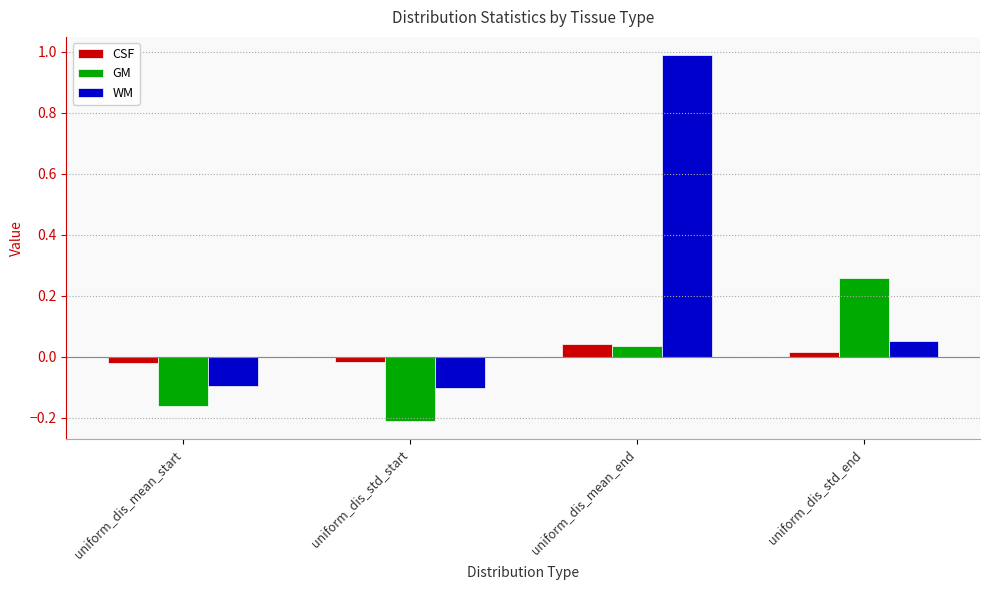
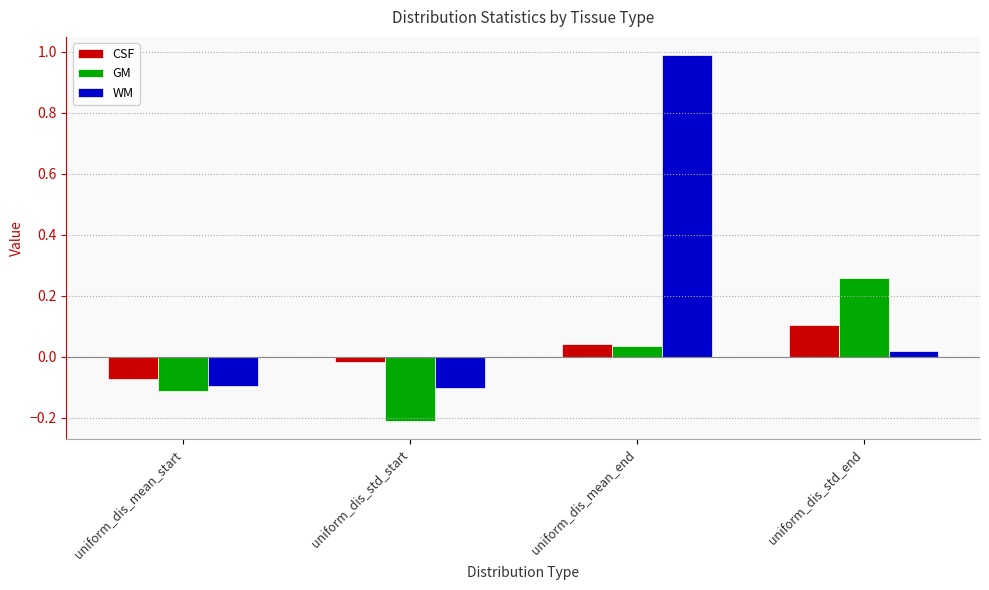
  {
    "CSF": {
-     "uniform_dis_mean_start": -0.02,
+     "uniform_dis_mean_start": -0.07,
      "uniform_dis_std_start": -0.02,
      "uniform_dis_mean_end": 0.04,
-     "uniform_dis_std_end": 0.02
+     "uniform_dis_std_end": 0.10
    },
    "GM": {
-     "uniform_dis_mean_start": -0.16,
+     "uniform_dis_mean_start": -0.11,
      "uniform_dis_std_start": -0.21,
      "uniform_dis_mean_end": 0.04,
      "uniform_dis_std_end": 0.26
    },
    "WM": {
      "uniform_dis_mean_start": -0.09,
      "uniform_dis_std_start": -0.10,
      "uniform_dis_mean_end": 0.99,
-     "uniform_dis_std_end": 0.05
+     "uniform_dis_std_end": 0.02
    }
  }
